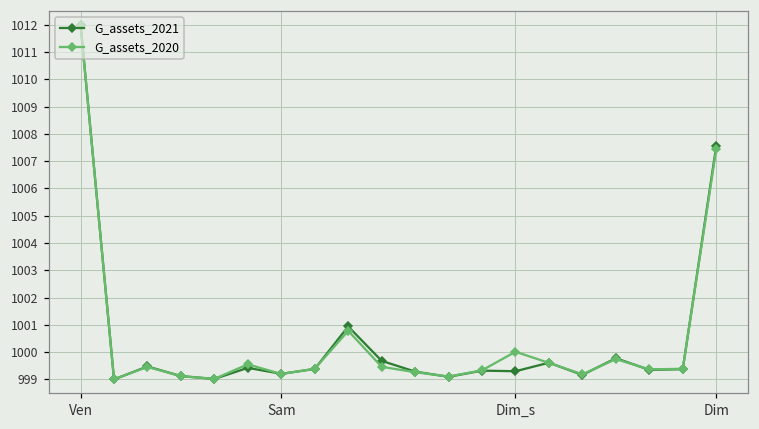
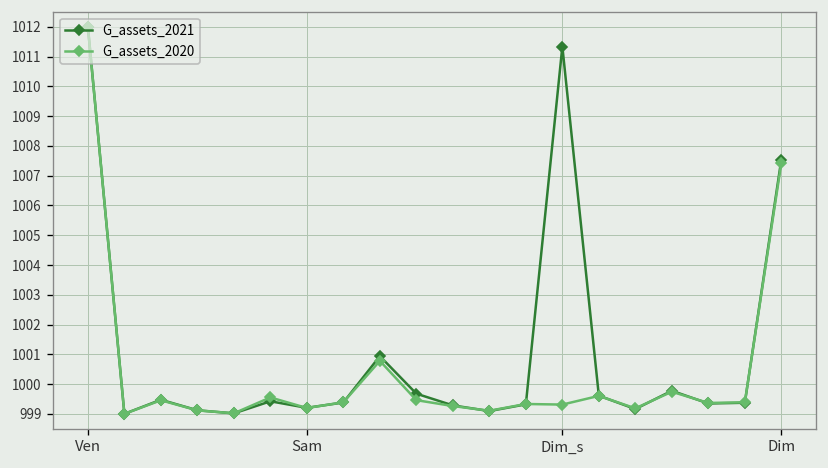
  {
    "G_assets_2021": {
-     "Dim_s": 999.3,
+     "Dim_s": 1011.3,
      "Dim": 1007.5
    },
    "G_assets_2020": {
-     "Dim_s": 1000.0,
+     "Dim_s": 999.3,
      "Dim": 1007.4
    }
  }
